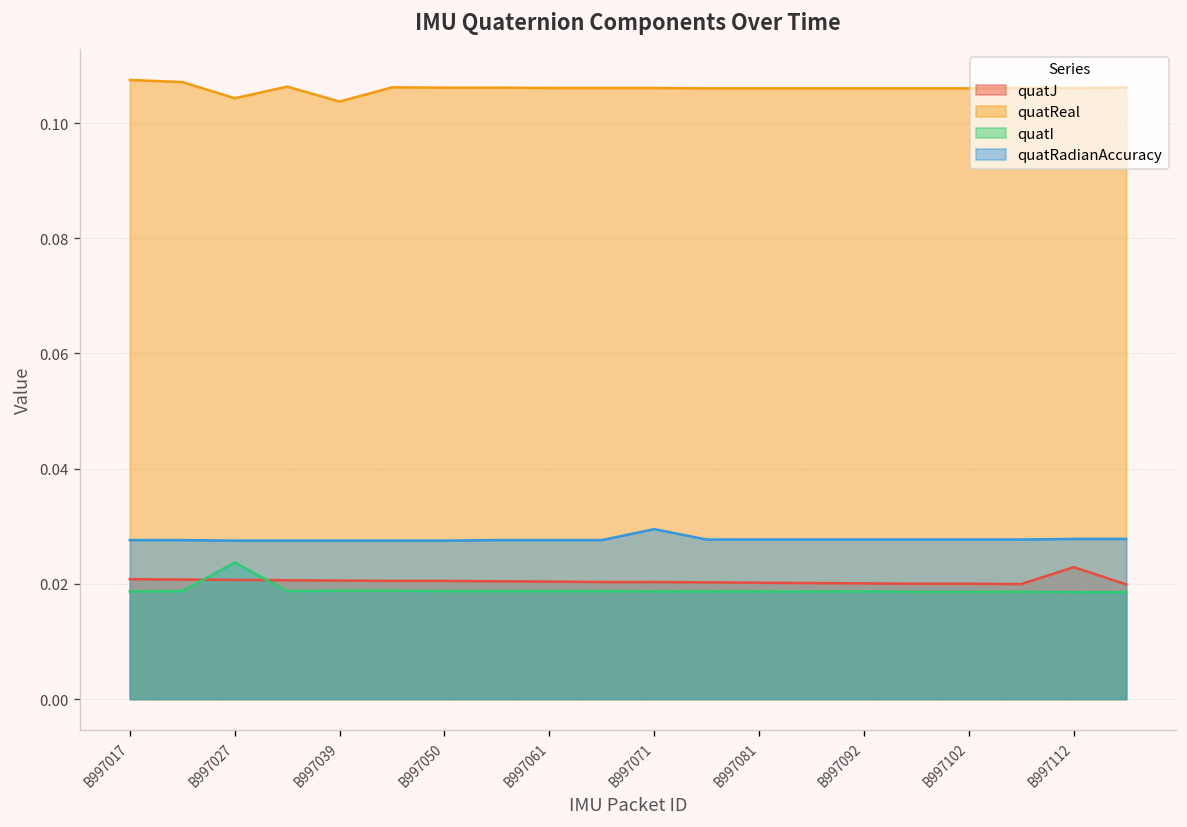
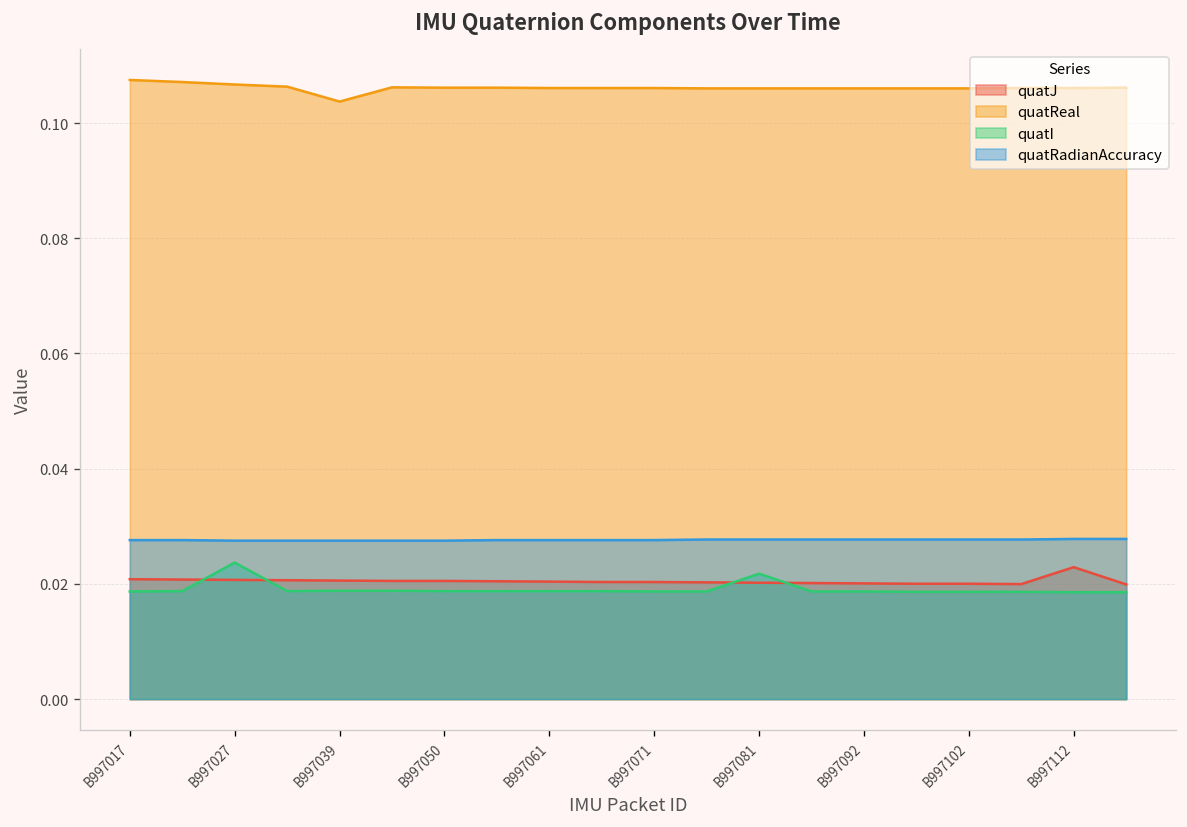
  {
    "quatJ": {
      "B997017": 0.021,
      "B997027": 0.021,
      "B997039": 0.021,
      "B997050": 0.021,
      "B997061": 0.020,
      "B997071": 0.020,
      "B997081": 0.020,
      "B997092": 0.020,
      "B997102": 0.020,
      "B997112": 0.023
    },
    "quatReal": {
      "B997017": 0.107,
-     "B997027": 0.104,
+     "B997027": 0.107,
      "B997039": 0.104,
      "B997050": 0.106,
      "B997061": 0.106,
      "B997071": 0.106,
      "B997081": 0.106,
      "B997092": 0.106,
      "B997102": 0.106
    },
    "quatI": {
      "B997017": 0.019,
      "B997027": 0.024,
      "B997039": 0.019,
      "B997050": 0.019,
      "B997061": 0.019,
      "B997071": 0.019,
-     "B997081": 0.019,
+     "B997081": 0.022,
      "B997092": 0.019,
      "B997102": 0.019,
      "B997112": 0.019
    },
    "quatRadianAccuracy": {
      "B997017": 0.028,
      "B997027": 0.028,
      "B997039": 0.028,
      "B997050": 0.028,
      "B997061": 0.028,
-     "B997071": 0.030,
+     "B997071": 0.028,
      "B997081": 0.028,
      "B997092": 0.028,
      "B997102": 0.028,
      "B997112": 0.028
    }
  }
